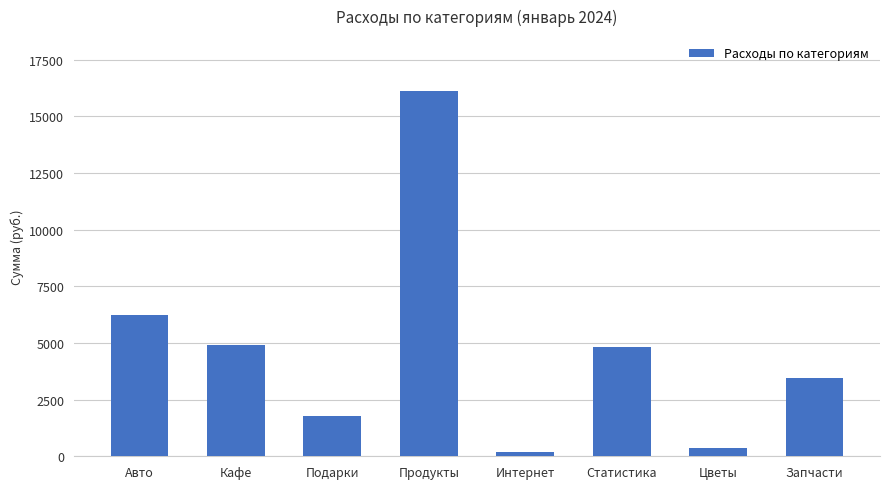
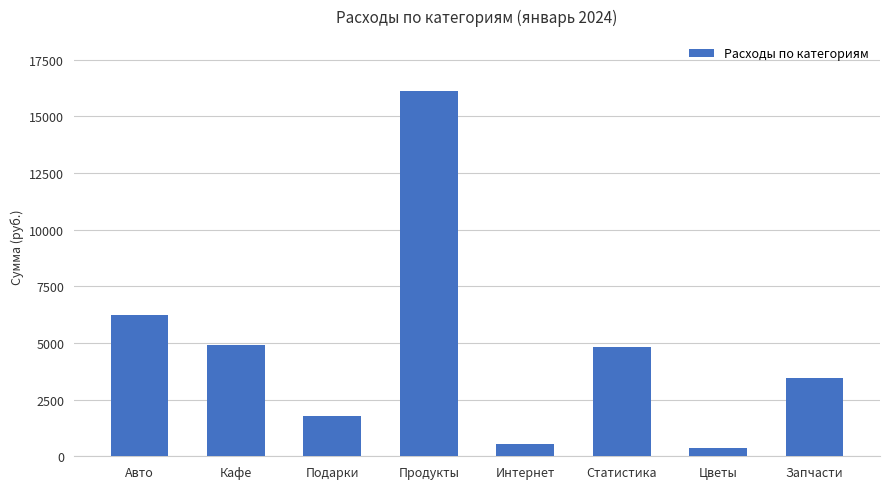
  {
    "Авто": 6200,
    "Кафе": 4900,
    "Подарки": 1800,
    "Продукты": 16100,
-   "Интернет": 200,
+   "Интернет": 600,
    "Статистика": 4800,
    "Цветы": 400,
    "Запчасти": 3500
  }
